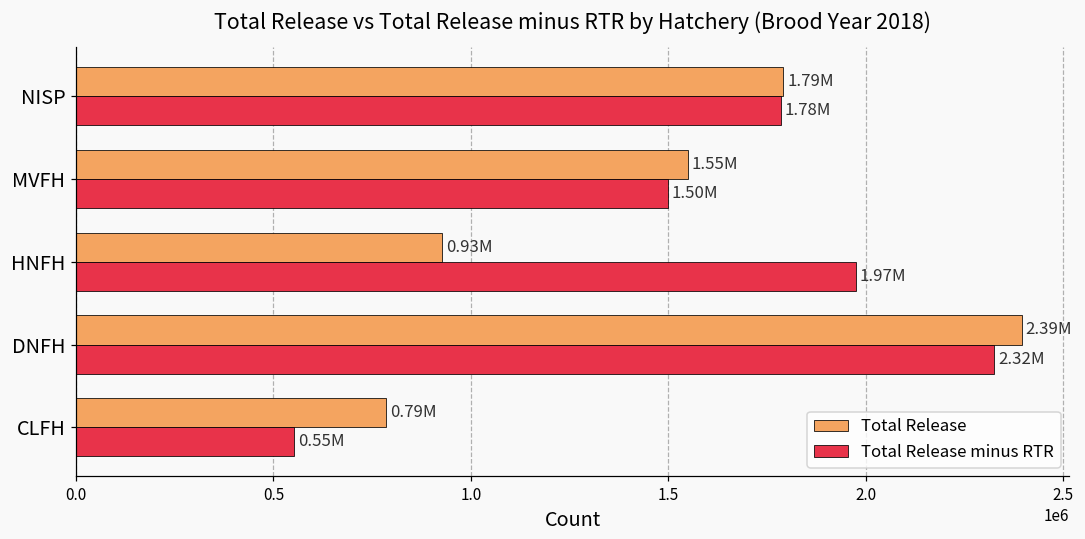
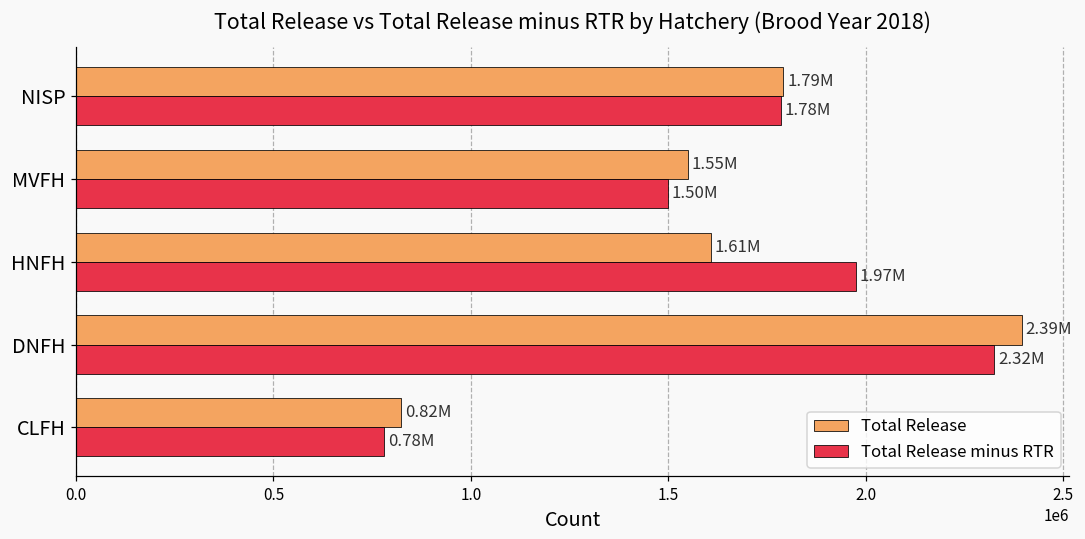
  {
    "Total Release": {
      "NISP": "1.79M",
      "MVFH": "1.55M",
-     "HNFH": "0.93M",
+     "HNFH": "1.61M",
      "DNFH": "2.39M",
-     "CLFH": "0.79M"
+     "CLFH": "0.82M"
    },
    "Total Release minus RTR": {
      "NISP": "1.78M",
      "MVFH": "1.50M",
      "HNFH": "1.97M",
      "DNFH": "2.32M",
-     "CLFH": "0.55M"
+     "CLFH": "0.78M"
    }
  }
